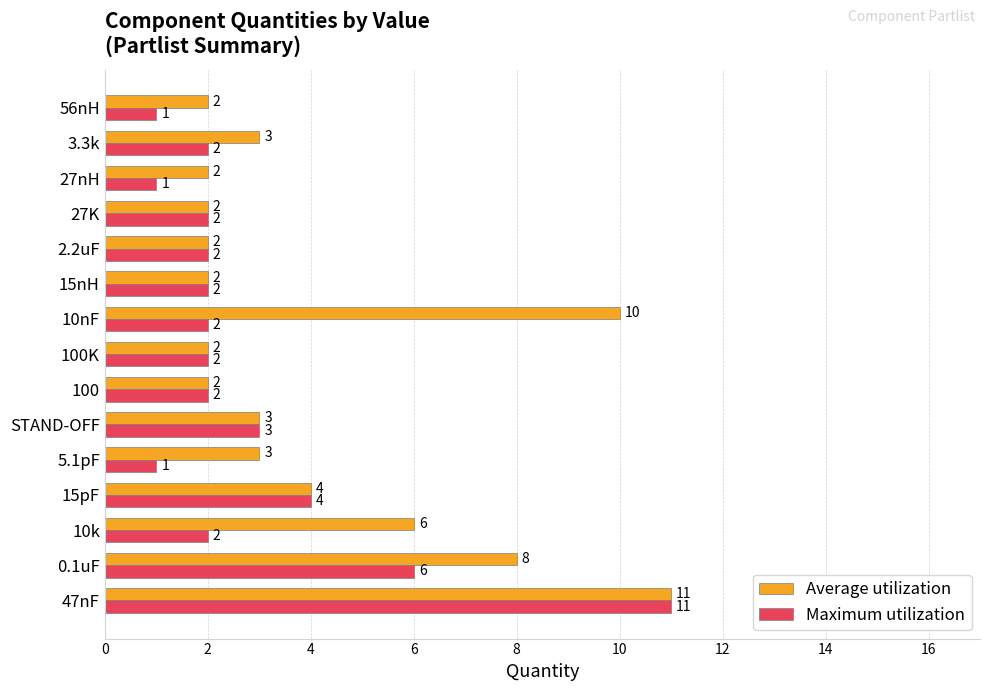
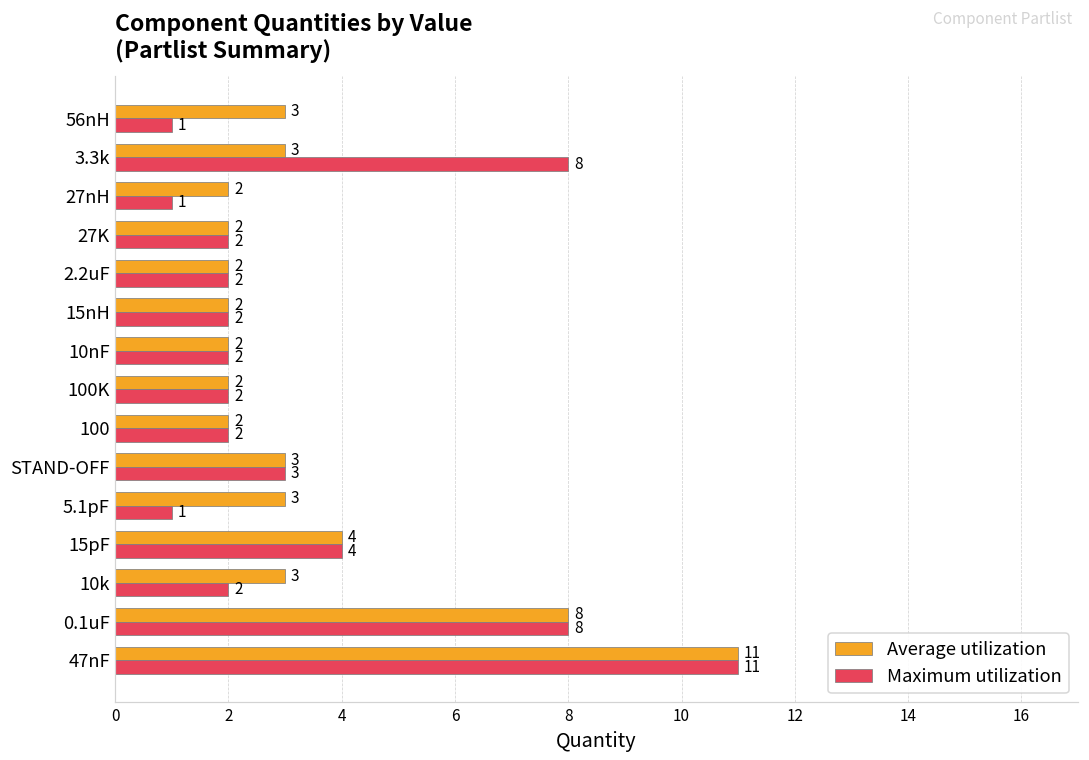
  {
    "Average utilization": {
-     "56nH": 2,
+     "56nH": 3,
      "3.3k": 3,
      "27nH": 2,
      "27K": 2,
      "2.2uF": 2,
      "15nH": 2,
-     "10nF": 10,
+     "10nF": 2,
      "100K": 2,
      "100": 2,
      "STAND-OFF": 3,
      "5.1pF": 3,
      "15pF": 4,
-     "10k": 6,
+     "10k": 3,
      "0.1uF": 8,
      "47nF": 11
    },
    "Maximum utilization": {
      "56nH": 1,
-     "3.3k": 2,
+     "3.3k": 8,
      "27nH": 1,
      "27K": 2,
      "2.2uF": 2,
      "15nH": 2,
      "10nF": 2,
      "100K": 2,
      "100": 2,
      "STAND-OFF": 3,
      "5.1pF": 1,
      "15pF": 4,
      "10k": 2,
-     "0.1uF": 6,
+     "0.1uF": 8,
      "47nF": 11
    }
  }
